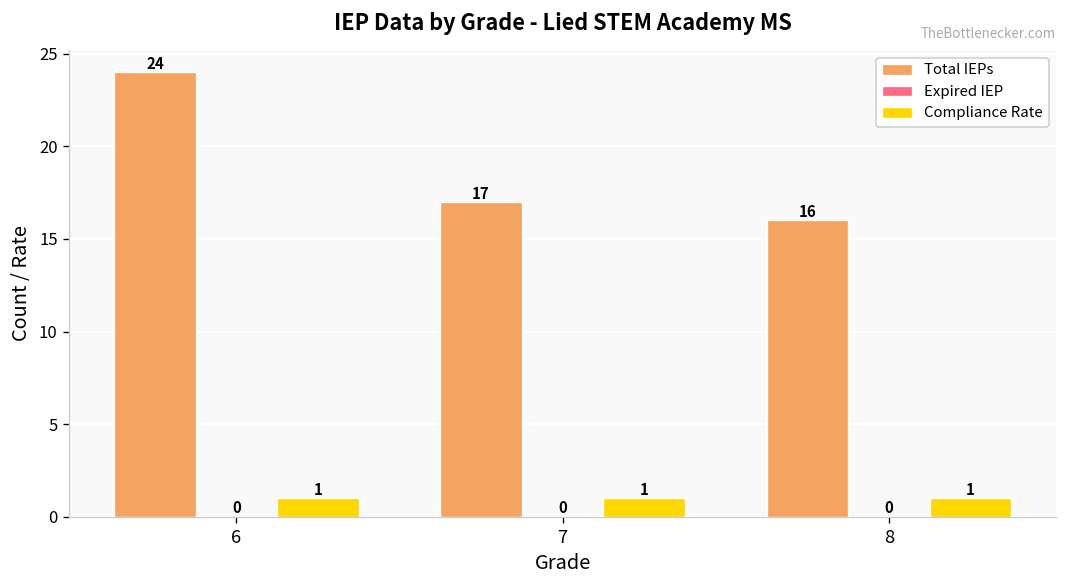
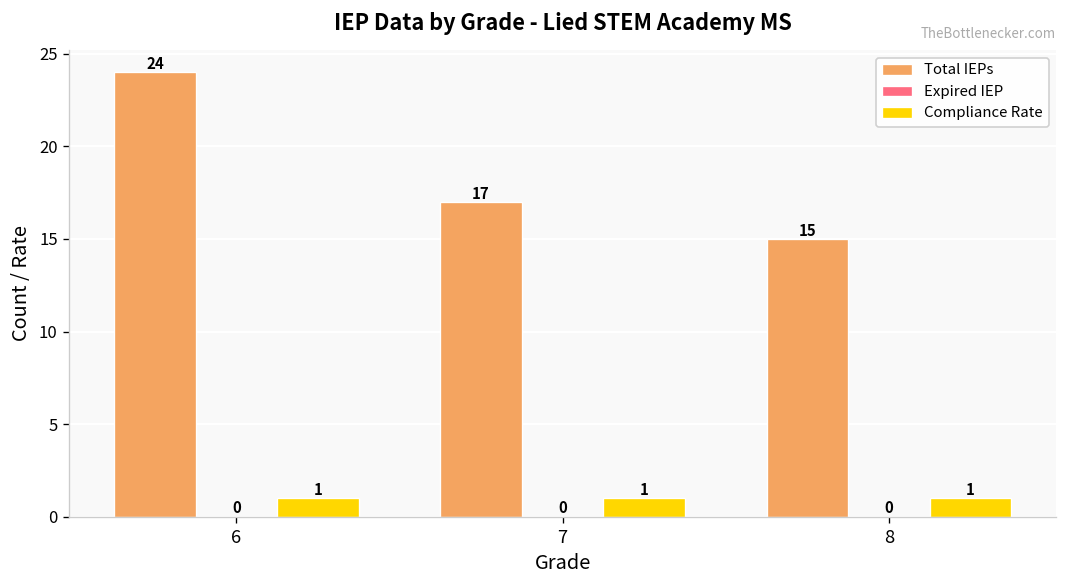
  {
    "Total IEPs": {
      "6": 24,
      "7": 17,
-     "8": 16
+     "8": 15
    },
    "Expired IEP": {
      "6": 0,
      "7": 0,
      "8": 0
    },
    "Compliance Rate": {
      "6": 1,
      "7": 1,
      "8": 1
    }
  }
